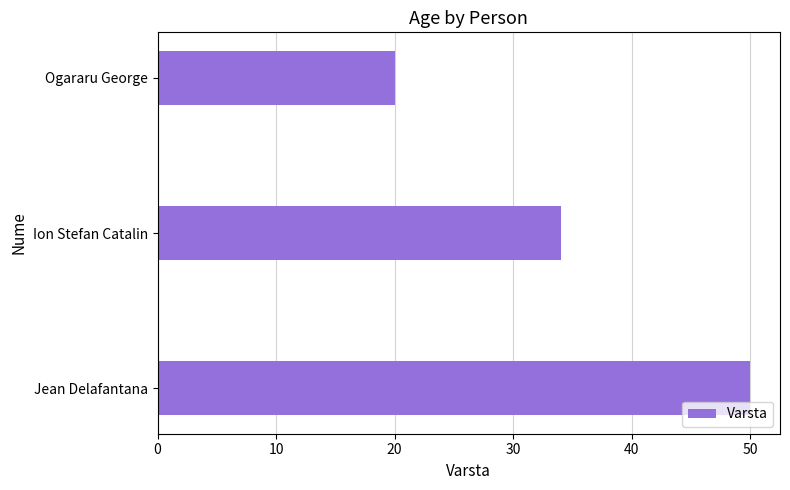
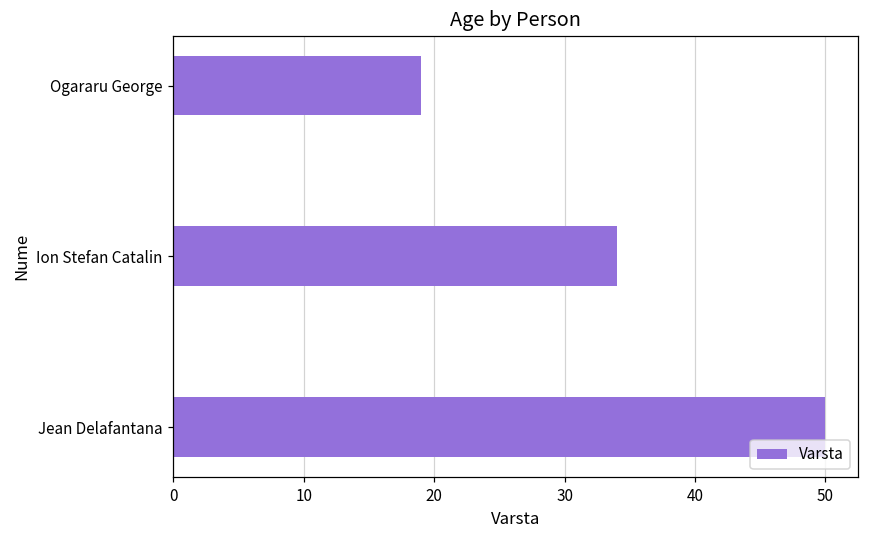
  {
-   "Ogararu George": 20,
+   "Ogararu George": 19,
    "Ion Stefan Catalin": 34,
    "Jean Delafantana": 50
  }
